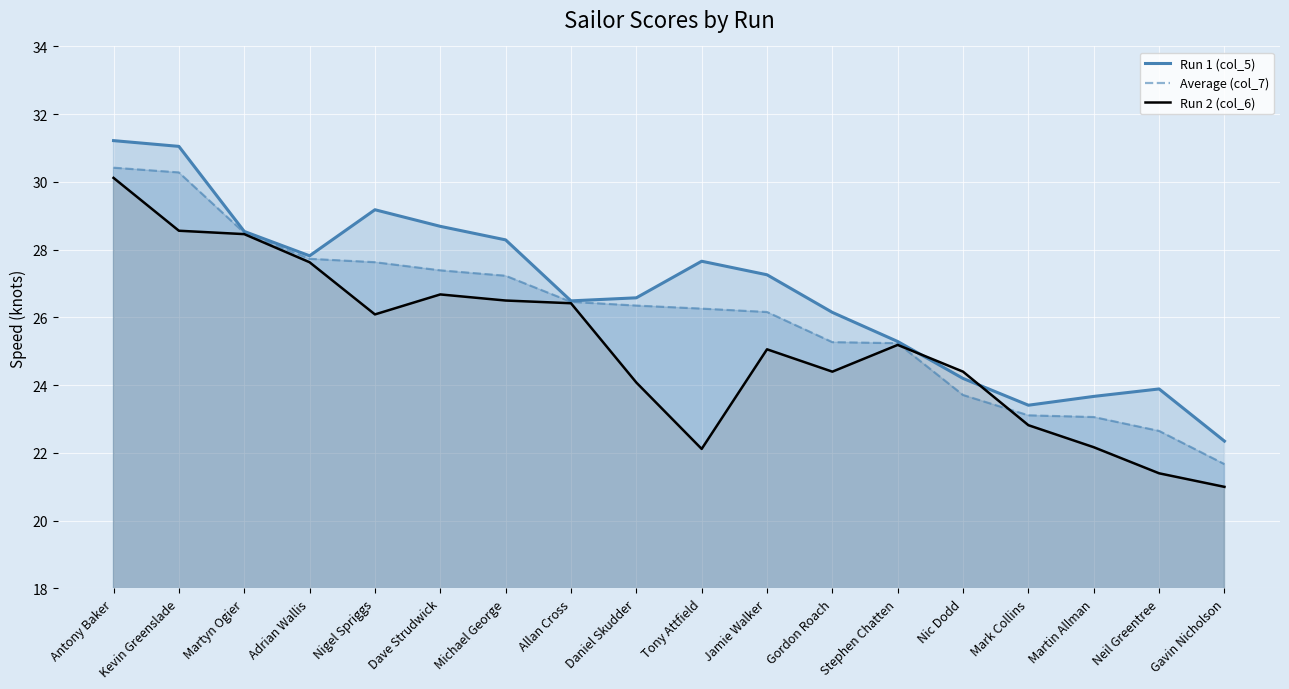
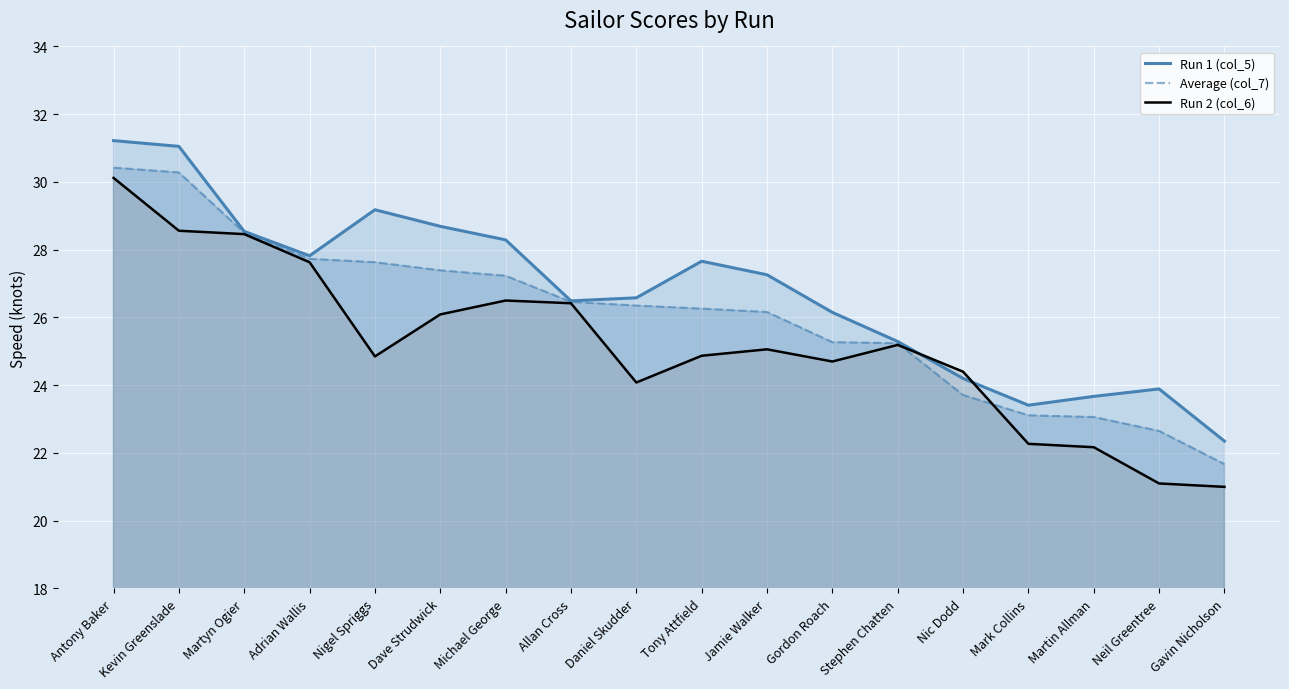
  {
    "Run 2 (col_6)": {
      "Antony Baker": 30.1,
      "Kevin Greenslade": 28.6,
      "Adrian Wallis": 27.6,
-     "Nigel Spriggs": 26.1,
-     "Dave Strudwick": 26.7,
+     "Nigel Spriggs": 24.9,
+     "Dave Strudwick": 26.1,
      "Michael George": 26.5,
      "Daniel Skudder": 24.1,
-     "Tony Attfield": 22.1,
+     "Tony Attfield": 24.9,
      "Jamie Walker": 25.1,
-     "Gordon Roach": 24.4,
+     "Gordon Roach": 24.7,
      "Nic Dodd": 24.4,
-     "Mark Collins": 22.8,
+     "Mark Collins": 22.3,
      "Martin Allman": 22.2,
-     "Neil Greentree": 21.4,
+     "Neil Greentree": 21.1,
      "Gavin Nicholson": 21.0
    }
  }
